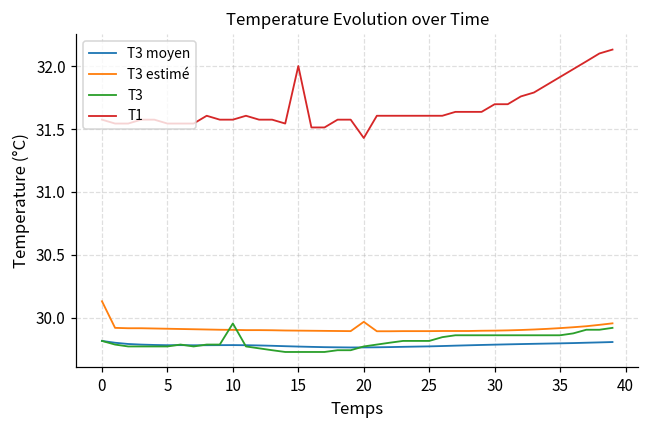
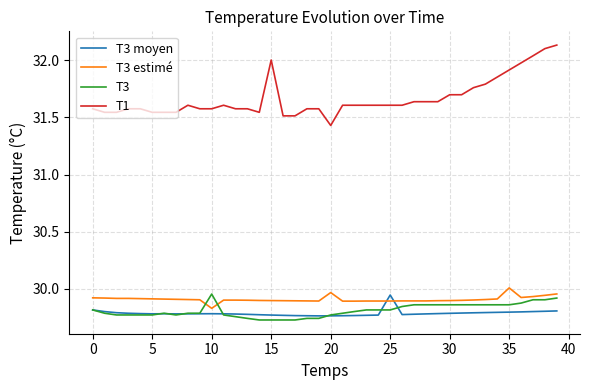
  {
    "T3 moyen": {
      "10": 29.78,
      "15": 29.77,
-     "25": 29.77,
+     "25": 29.94,
      "30": 29.78,
      "35": 29.79
    },
    "T3 estimé": {
-     "0": 30.13,
+     "0": 29.92,
      "5": 29.91,
-     "10": 29.90,
+     "10": 29.83,
      "15": 29.90,
      "20": 29.97,
      "25": 29.89,
      "30": 29.90,
-     "35": 29.92
+     "35": 30.01
    },
    "T3": {
      "10": 29.95,
      "15": 29.73,
      "25": 29.81,
      "30": 29.86,
      "35": 29.86
    },
    "T1": {
      "10": 31.58,
      "15": 32.00,
      "20": 31.43,
      "25": 31.61,
      "30": 31.70,
      "35": 31.92
    }
  }
